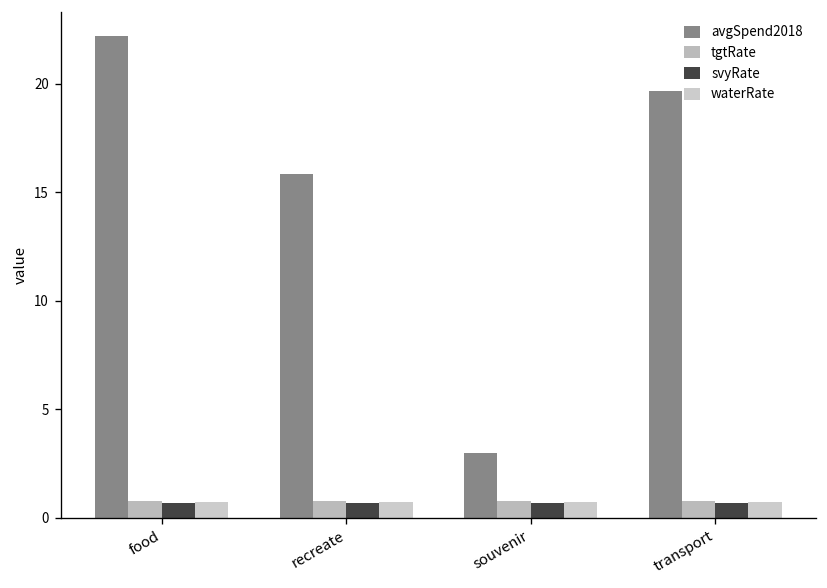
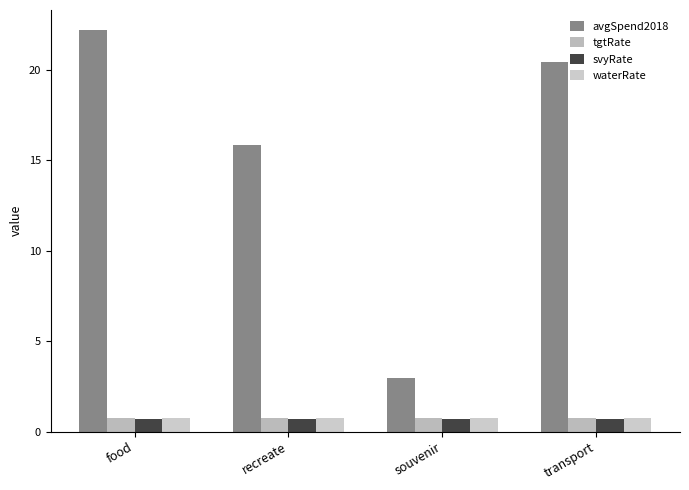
  {
    "avgSpend2018": {
      "food": 22.2,
      "recreate": 15.8,
      "souvenir": 3.0,
-     "transport": 19.7
+     "transport": 20.4
    },
    "svyRate": {
      "food": 0.7,
      "recreate": 0.7,
      "souvenir": 0.7,
      "transport": 0.7
    }
  }
